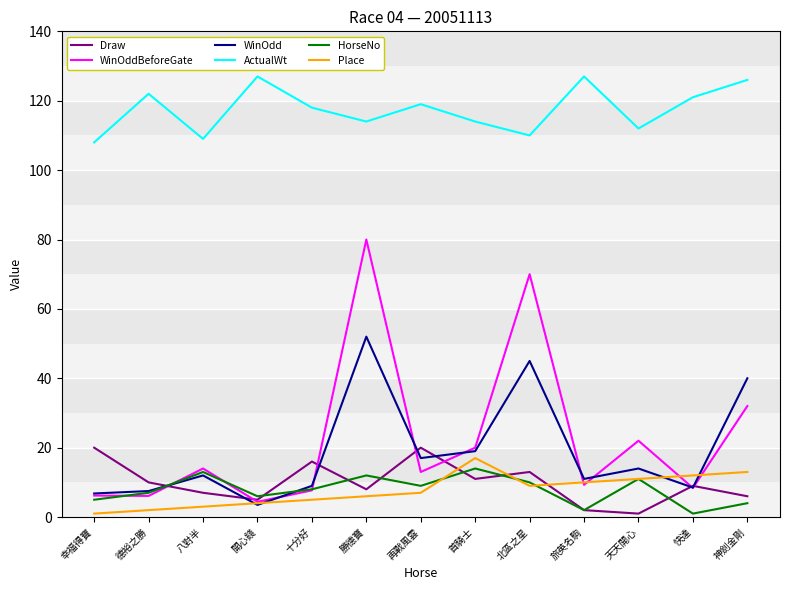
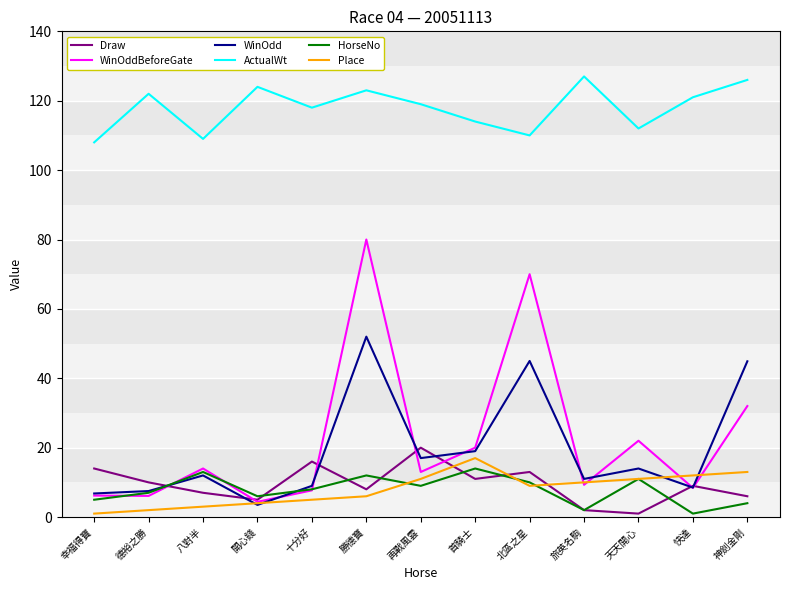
  {
    "Draw": {
-     "幸福得寶": 20,
+     "幸福得寶": 14,
      "德裕之勝": 10,
      "八對半": 7,
      "十分好": 16,
      "勝德寶": 8,
      "再戰風雲": 20,
      "首騎士": 11,
      "北區之星": 13,
      "天天開心": 1,
      "神劍金剛": 6
    },
    "WinOddBeforeGate": {
      "德裕之勝": 6,
      "八對半": 14,
      "勝德寶": 80,
      "再戰風雲": 13,
      "首騎士": 20,
      "北區之星": 70,
      "天天開心": 22,
      "神劍金剛": 32
    },
    "WinOdd": {
      "八對半": 12,
      "十分好": 9,
      "勝德寶": 52,
      "再戰風雲": 17,
      "首騎士": 19,
      "北區之星": 45,
      "旅英名駒": 11,
      "天天開心": 14,
-     "神劍金剛": 40
+     "神劍金剛": 45
    },
    "ActualWt": {
      "幸福得寶": 108,
      "德裕之勝": 122,
      "八對半": 109,
-     "開心錢": 127,
+     "開心錢": 124,
      "十分好": 118,
-     "勝德寶": 114,
+     "勝德寶": 123,
      "再戰風雲": 119,
      "首騎士": 114,
      "北區之星": 110,
      "旅英名駒": 127,
      "天天開心": 112,
      "快達": 121,
      "神劍金剛": 126
    },
    "HorseNo": {
      "幸福得寶": 5,
      "八對半": 13,
      "開心錢": 6,
      "勝德寶": 12,
      "再戰風雲": 9,
      "首騎士": 14,
      "北區之星": 10,
      "快達": 1,
      "神劍金剛": 4
    },
    "Place": {
      "幸福得寶": 1,
      "德裕之勝": 2,
      "八對半": 3,
      "十分好": 5,
      "勝德寶": 6,
-     "再戰風雲": 7,
+     "再戰風雲": 11,
      "首騎士": 17,
      "北區之星": 9,
      "快達": 12,
      "神劍金剛": 13
    }
  }
